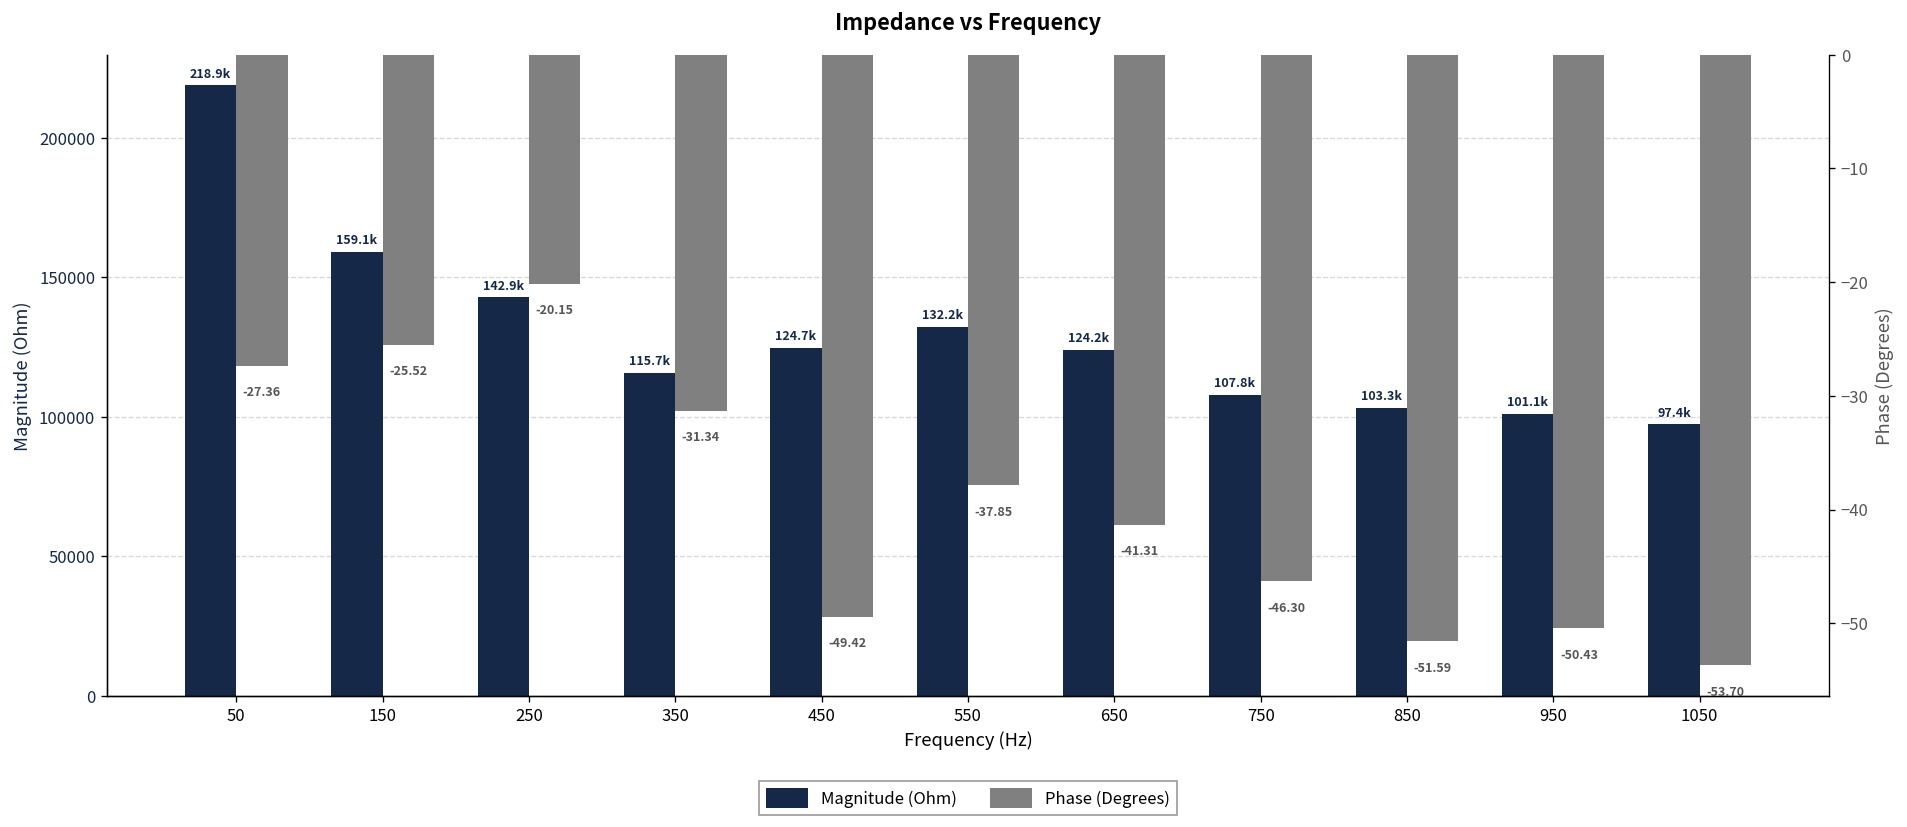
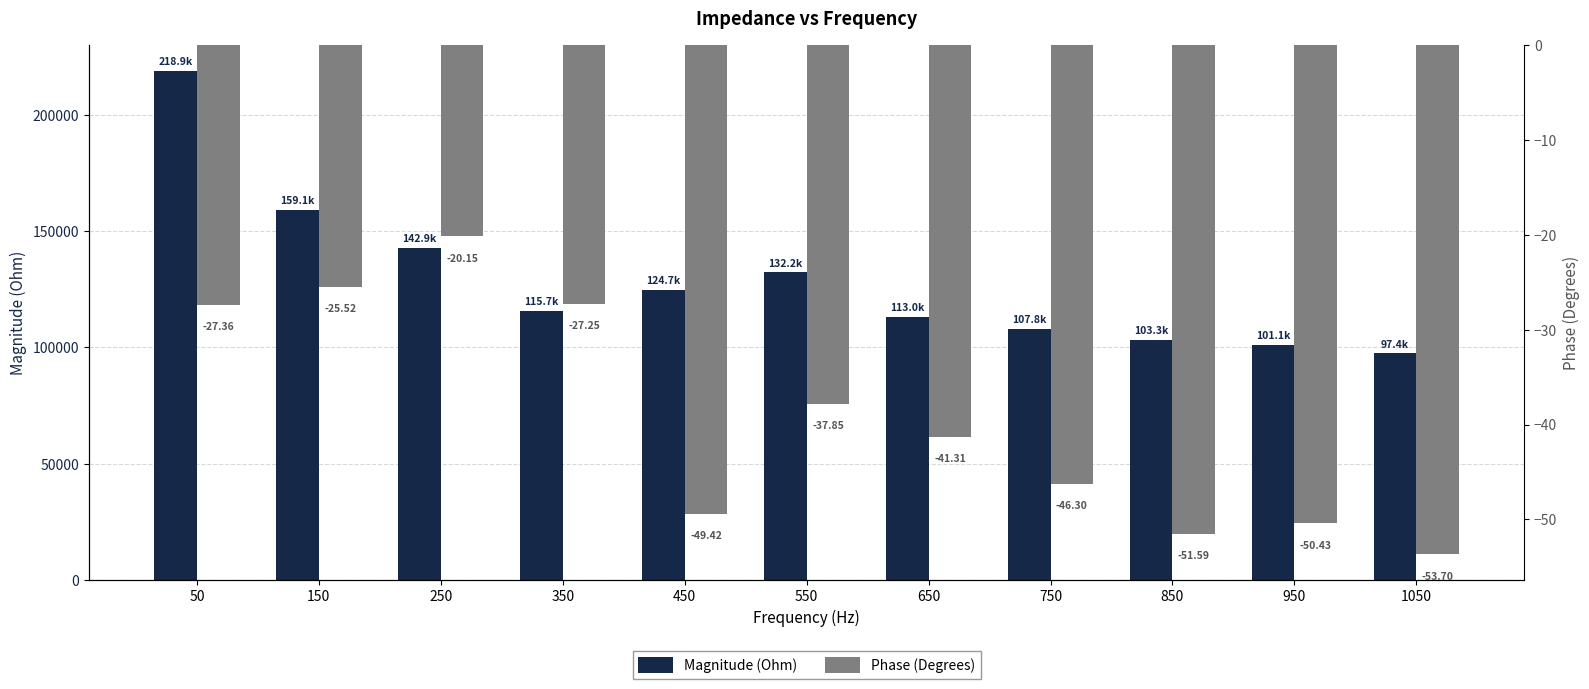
  {
    "Magnitude (Ohm)": {
      "50": "218.9k",
      "150": "159.1k",
      "250": "142.9k",
      "350": "115.7k",
      "450": "124.7k",
      "550": "132.2k",
-     "650": "124.2k",
+     "650": "113.0k",
      "750": "107.8k",
      "850": "103.3k",
      "950": "101.1k",
      "1050": "97.4k"
    },
    "Phase (Degrees)": {
      "50": "-27.36",
      "150": "-25.52",
      "250": "-20.15",
-     "350": "-31.34",
+     "350": "-27.25",
      "450": "-49.42",
      "550": "-37.85",
      "650": "-41.31",
      "750": "-46.30",
      "850": "-51.59",
      "950": "-50.43",
      "1050": "-53.70"
    }
  }
